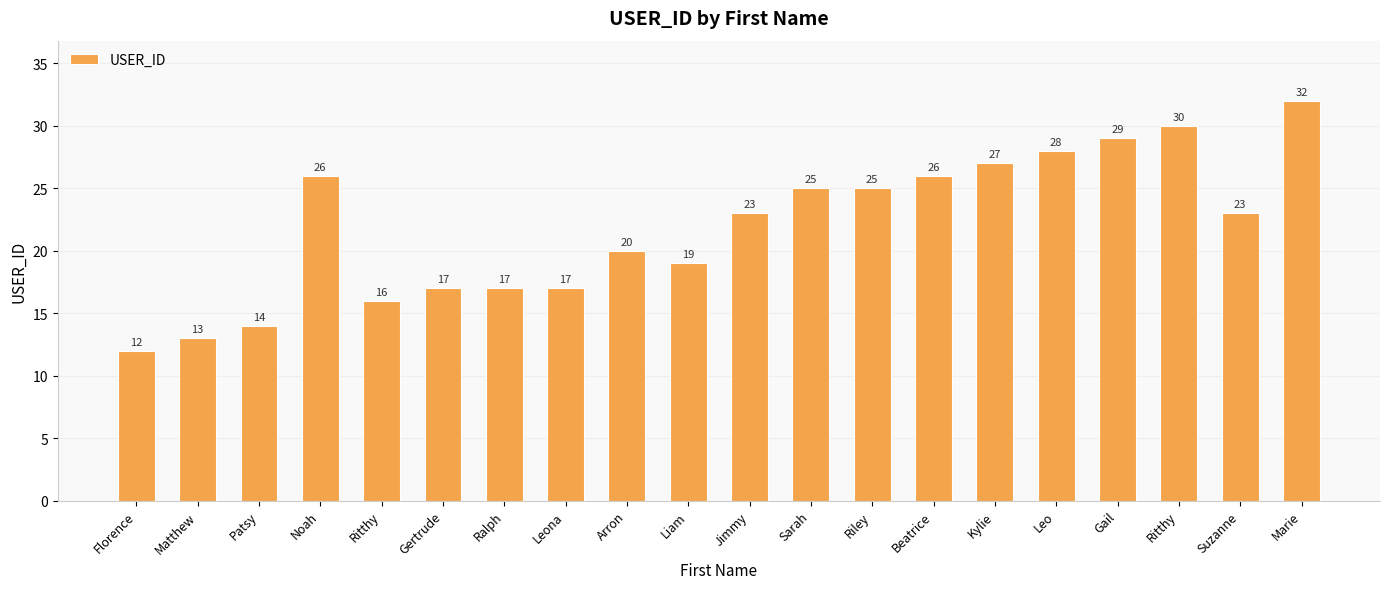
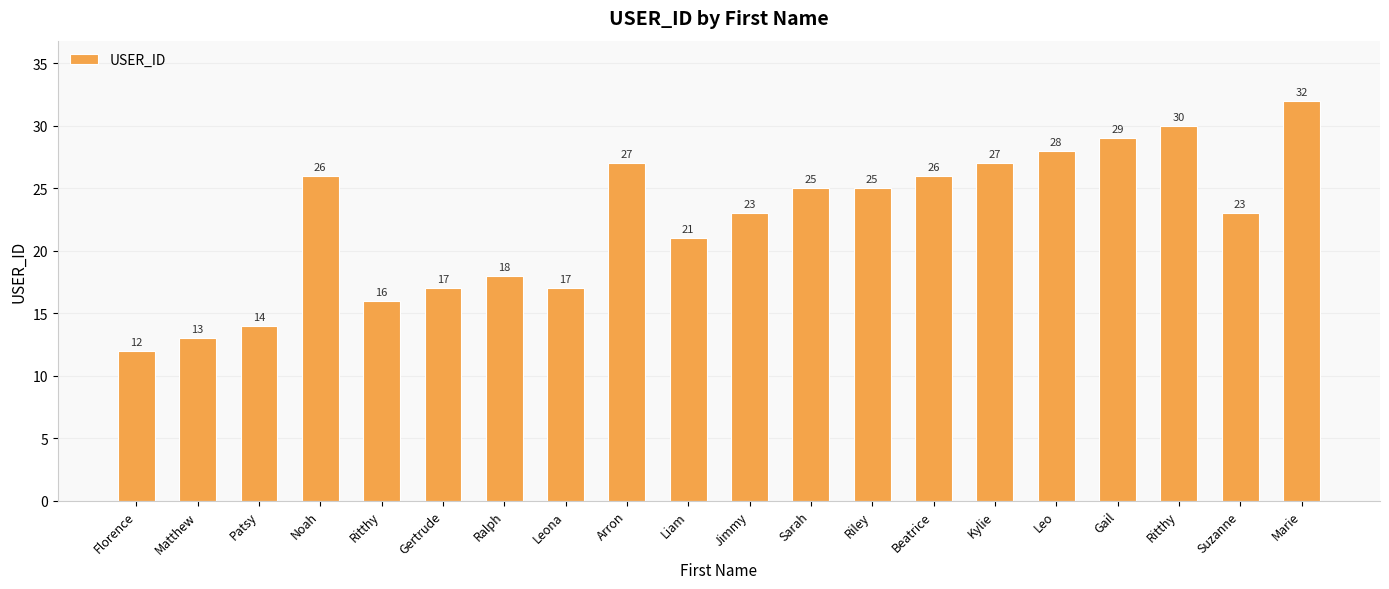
  {
    "Florence": 12,
    "Matthew": 13,
    "Patsy": 14,
    "Noah": 26,
    "Gertrude": 17,
-   "Ralph": 17,
+   "Ralph": 18,
    "Leona": 17,
-   "Arron": 20,
-   "Liam": 19,
+   "Arron": 27,
+   "Liam": 21,
    "Jimmy": 23,
    "Sarah": 25,
    "Riley": 25,
    "Beatrice": 26,
    "Kylie": 27,
    "Leo": 28,
    "Gail": 29,
    "Suzanne": 23,
    "Marie": 32
  }
